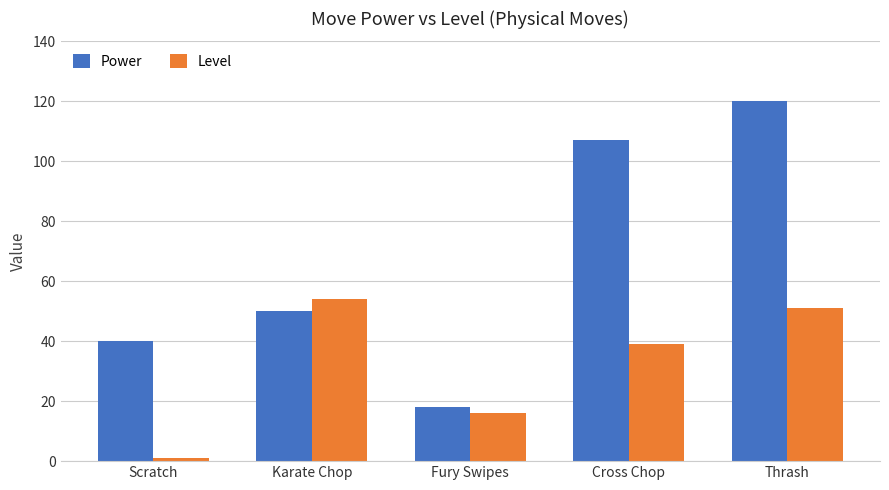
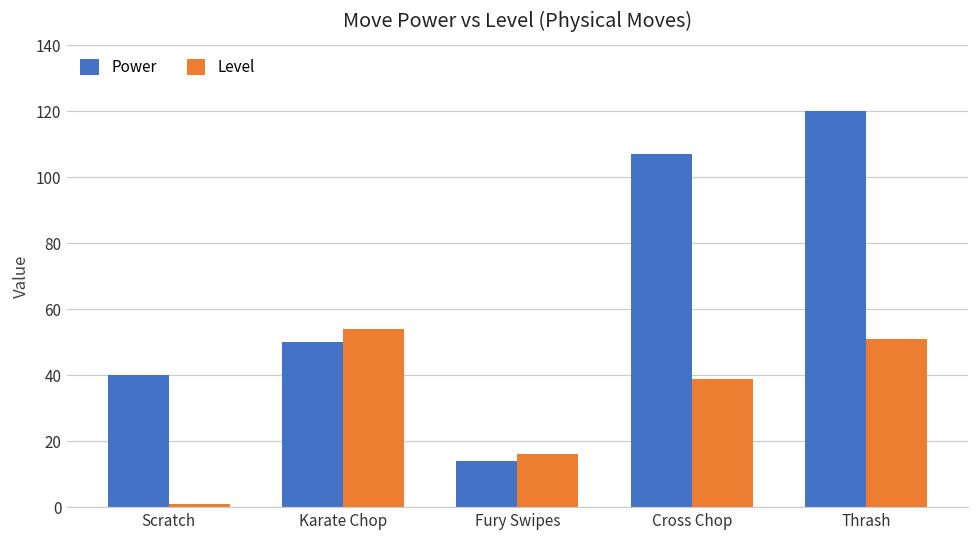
  {
    "Power": {
      "Scratch": 40,
      "Karate Chop": 50,
-     "Fury Swipes": 18,
+     "Fury Swipes": 14,
      "Cross Chop": 107,
      "Thrash": 120
    },
    "Level": {
      "Scratch": 1,
      "Karate Chop": 54,
      "Fury Swipes": 16,
      "Cross Chop": 39,
      "Thrash": 51
    }
  }
